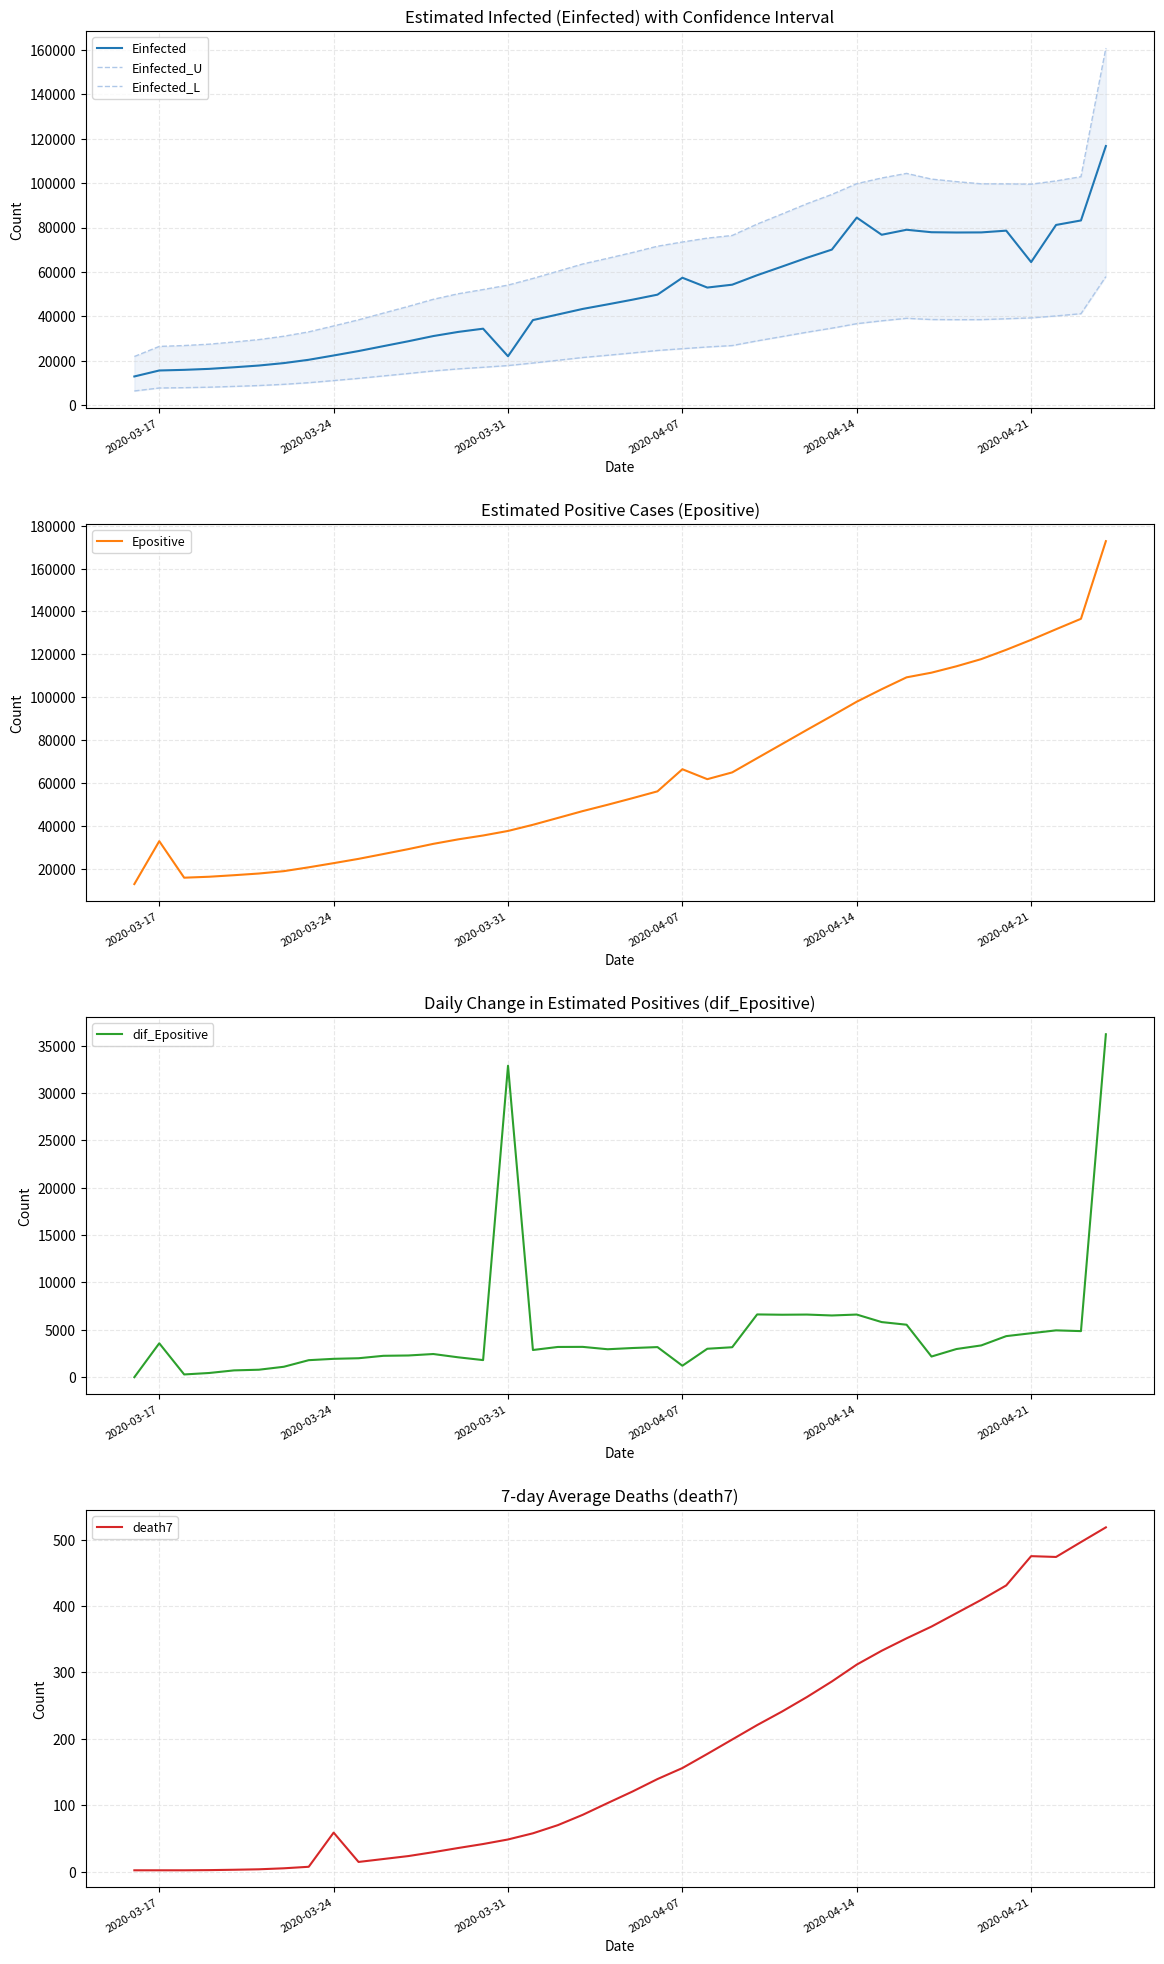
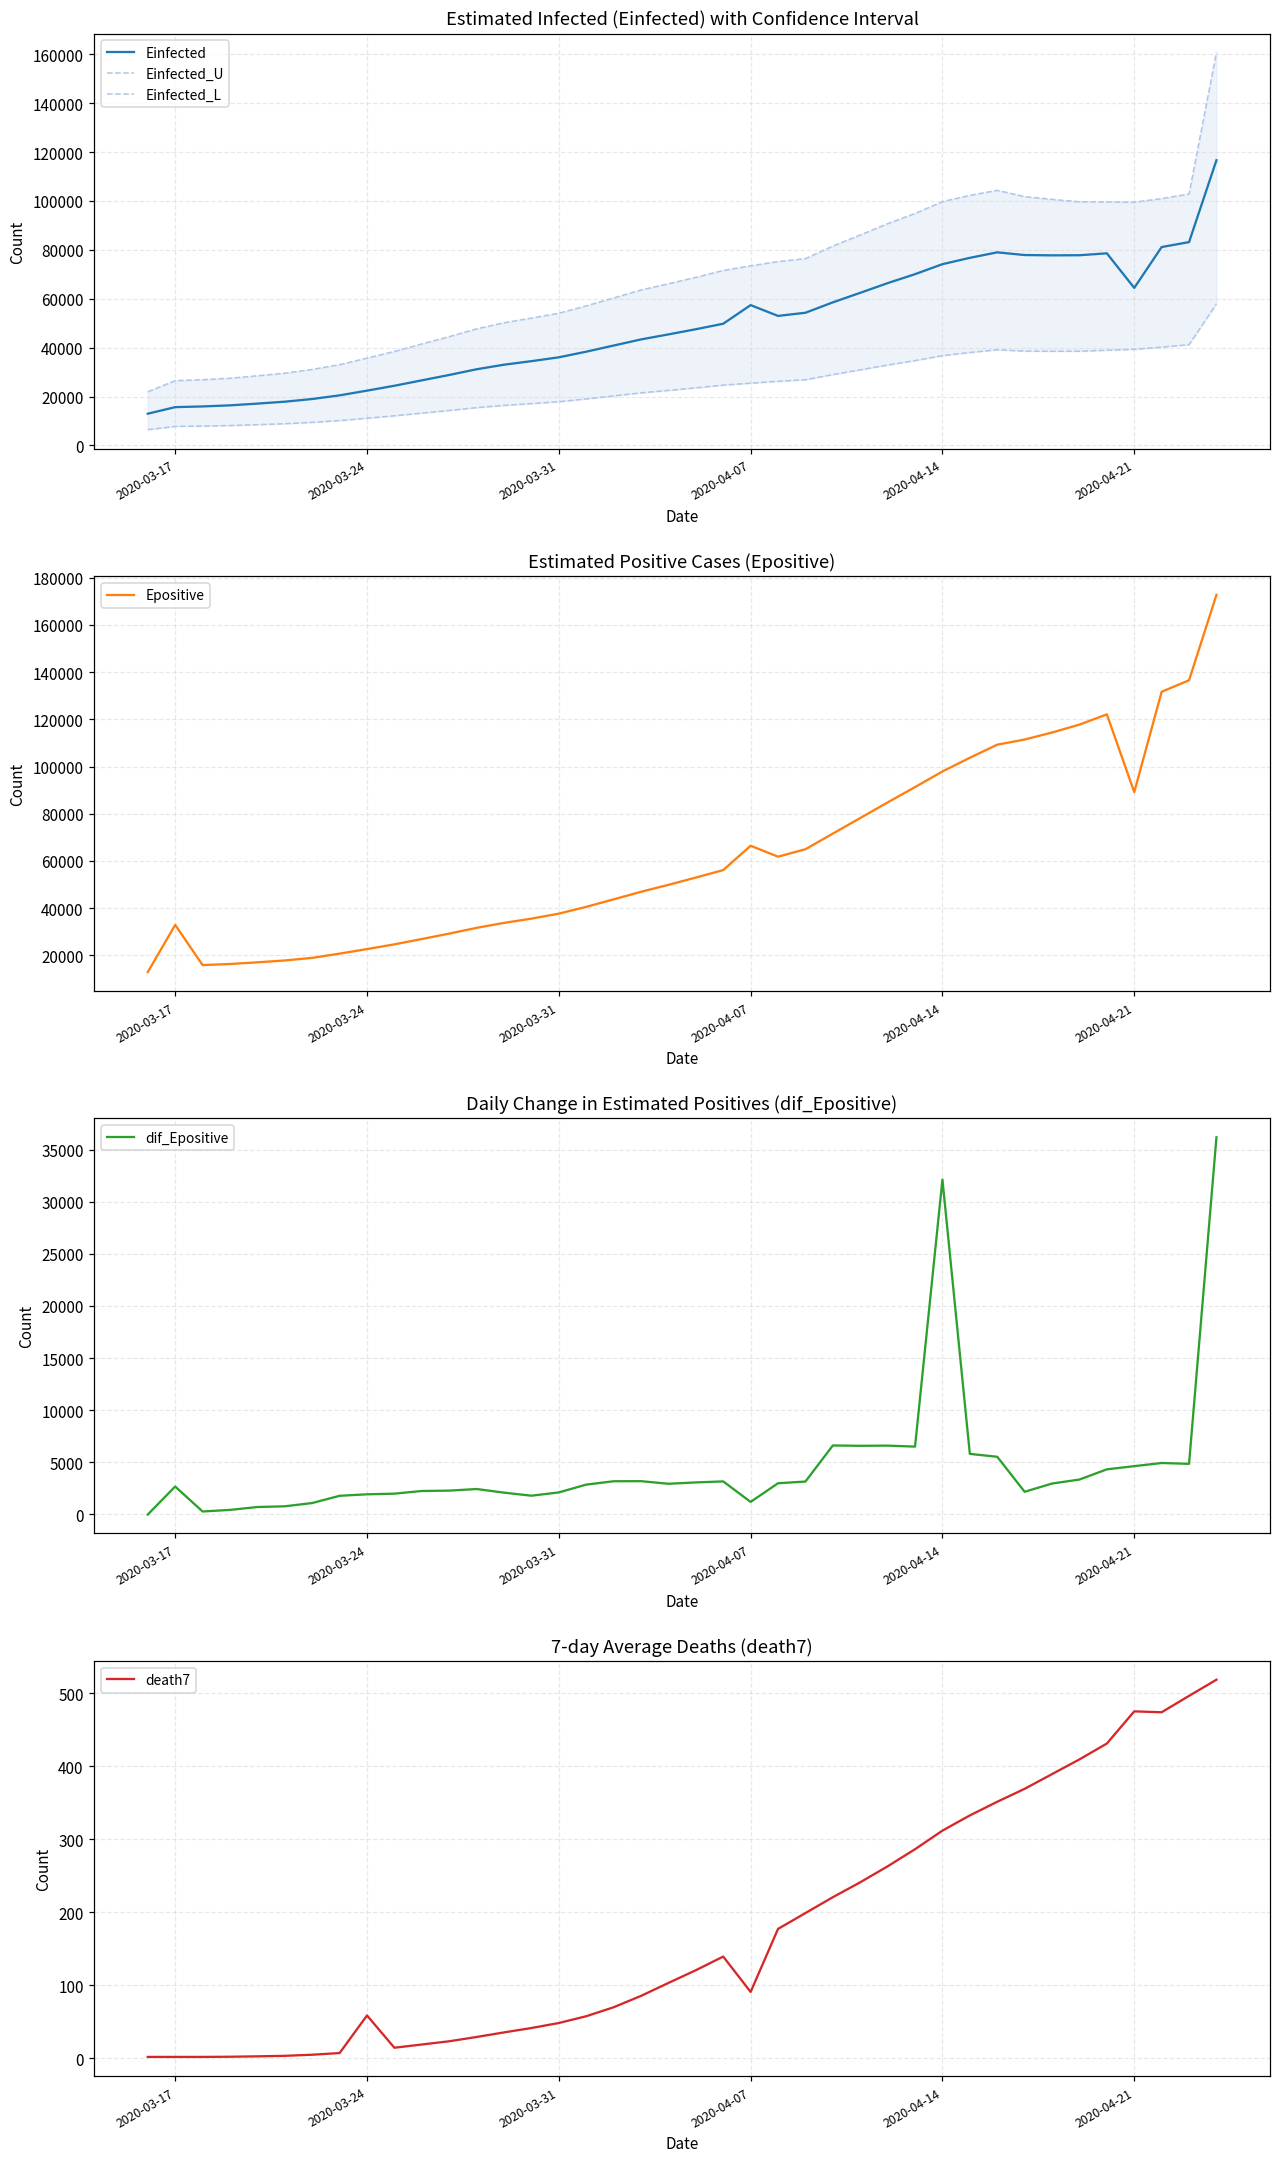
  {
    "Estimated Infected (Einfected) with Confidence Interval": {
      "Einfected": {
        "2020-03-17": 16000,
        "2020-03-24": 22000,
-       "2020-03-31": 22000,
+       "2020-03-31": 36000,
        "2020-04-07": 57000,
-       "2020-04-14": 84000,
+       "2020-04-14": 74000,
        "2020-04-21": 64000
      }
    },
    "Estimated Positive Cases (Epositive)": {
      "2020-03-17": 33000,
      "2020-03-24": 23000,
      "2020-03-31": 38000,
      "2020-04-07": 66000,
      "2020-04-14": 98000,
-     "2020-04-21": 127000
+     "2020-04-21": 89000
    },
    "Daily Change in Estimated Positives (dif_Epositive)": {
-     "2020-03-17": 4000,
+     "2020-03-17": 3000,
      "2020-03-24": 2000,
-     "2020-03-31": 33000,
+     "2020-03-31": 2000,
      "2020-04-07": 1000,
-     "2020-04-14": 7000,
+     "2020-04-14": 32000,
      "2020-04-21": 5000
    },
    "7-day Average Deaths (death7)": {
      "2020-03-17": 0,
      "2020-03-24": 60,
      "2020-03-31": 50,
-     "2020-04-07": 160,
+     "2020-04-07": 90,
      "2020-04-14": 310,
      "2020-04-21": 480
    }
  }
